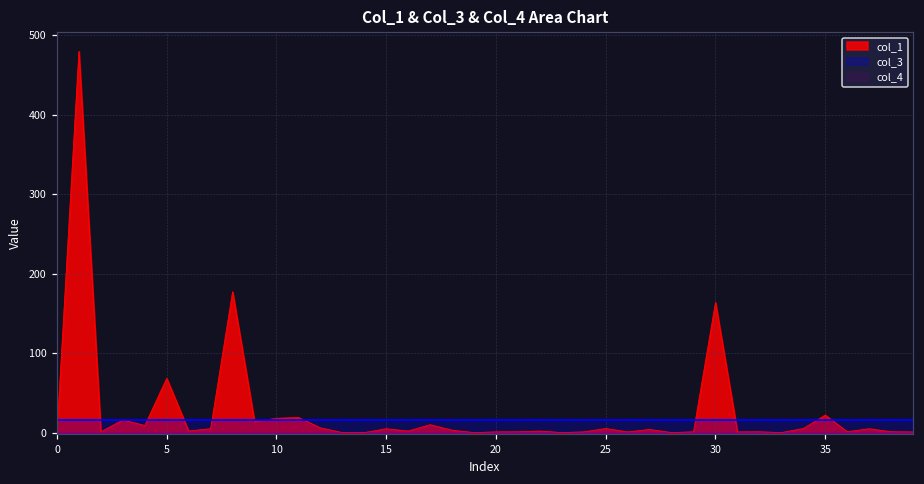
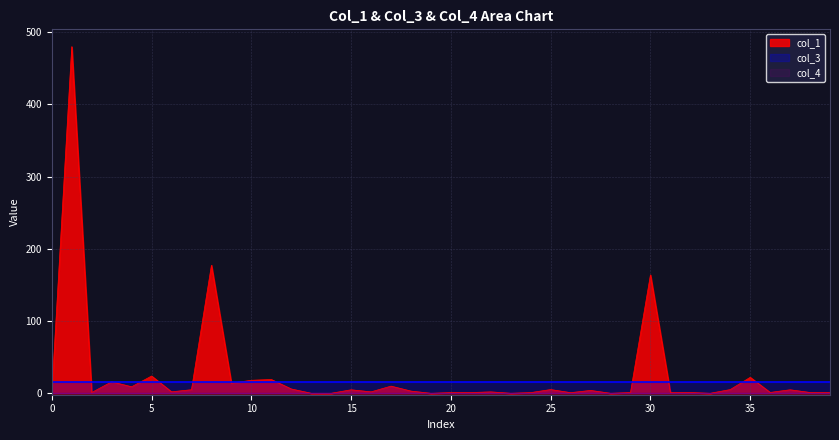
  {
    "col_1": {
-     "5": 70,
+     "5": 20,
      "15": 0,
      "25": 10,
      "30": 160,
      "35": 20
    },
    "col_3": {
      "0": 20,
      "5": 20,
      "15": 20,
      "20": 20,
      "25": 20,
      "30": 20,
      "35": 20
    },
    "col_4": {
      "5": 0,
      "10": 0,
      "15": 0,
      "25": 0,
      "30": 0,
      "35": 0
    }
  }
